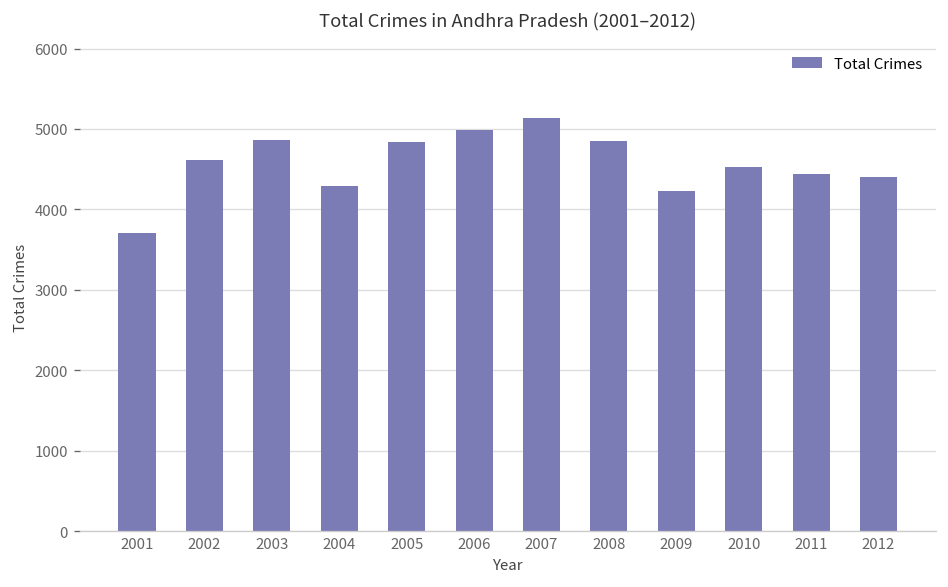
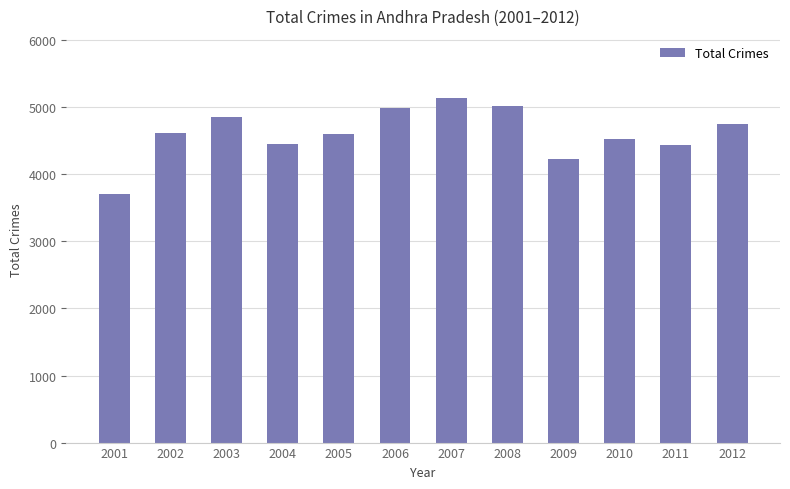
  {
    "2001": 3700,
    "2002": 4600,
    "2003": 4900,
-   "2004": 4300,
-   "2005": 4800,
+   "2004": 4500,
+   "2005": 4600,
    "2006": 5000,
    "2007": 5100,
-   "2008": 4900,
+   "2008": 5000,
    "2009": 4200,
    "2010": 4500,
    "2011": 4400,
-   "2012": 4400
+   "2012": 4800
  }
